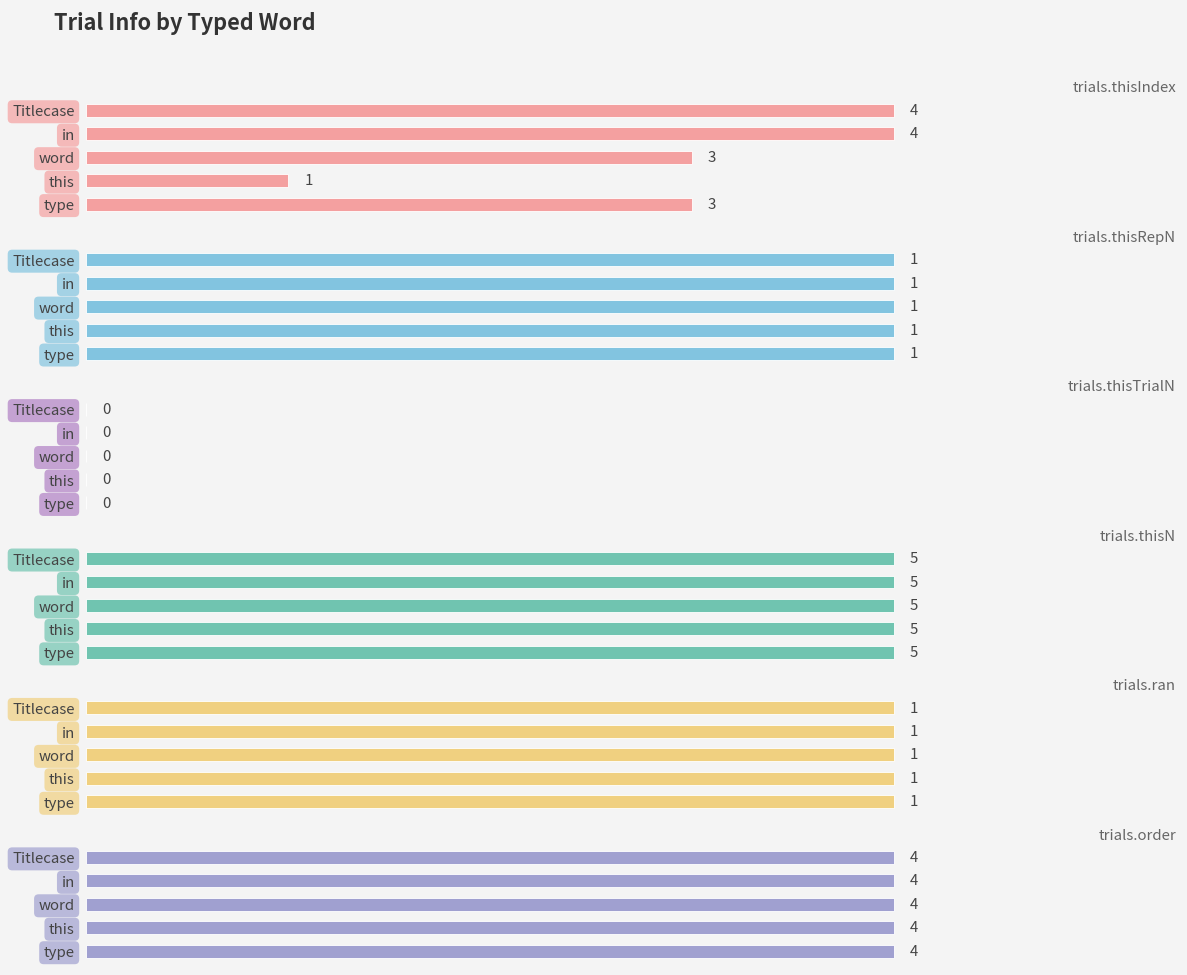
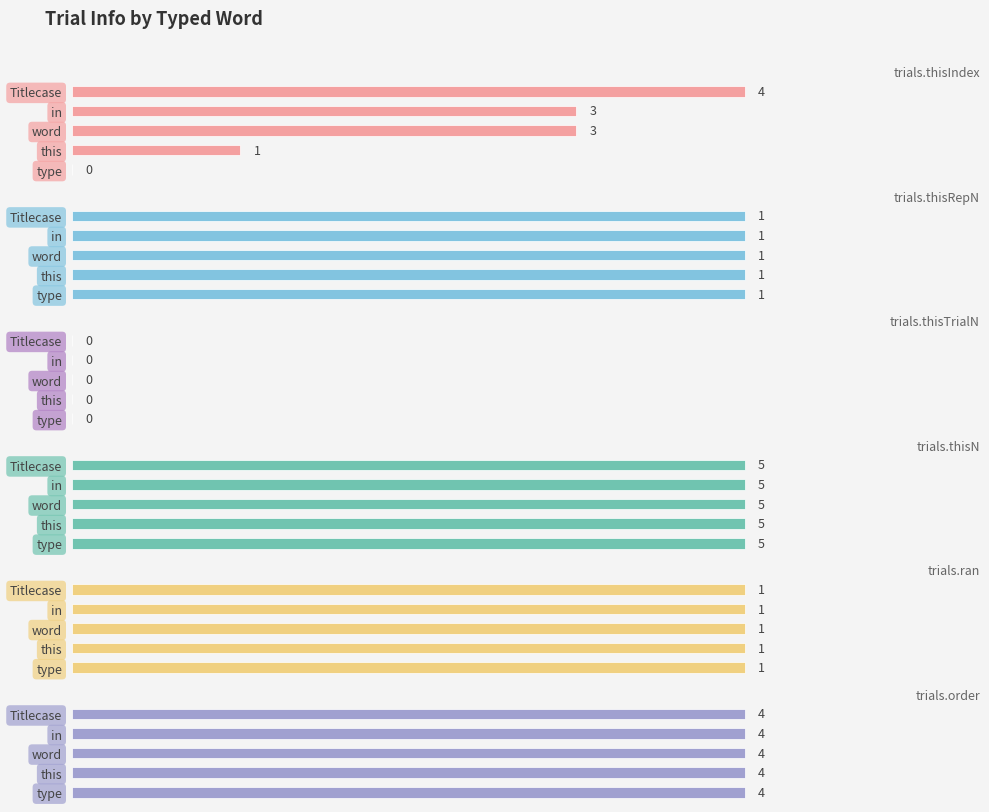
  {
    "trials.thisIndex": {
      "Titlecase": 4,
-     "in": 4,
+     "in": 3,
      "word": 3,
      "this": 1,
-     "type": 3
+     "type": 0
    },
    "trials.thisRepN": {
      "Titlecase": 1,
      "in": 1,
      "word": 1,
      "this": 1,
      "type": 1
    },
    "trials.thisTrialN": {
      "Titlecase": 0,
      "in": 0,
      "word": 0,
      "this": 0,
      "type": 0
    },
    "trials.thisN": {
      "Titlecase": 5,
      "in": 5,
      "word": 5,
      "this": 5,
      "type": 5
    },
    "trials.ran": {
      "Titlecase": 1,
      "in": 1,
      "word": 1,
      "this": 1,
      "type": 1
    },
    "trials.order": {
      "Titlecase": 4,
      "in": 4,
      "word": 4,
      "this": 4,
      "type": 4
    }
  }
